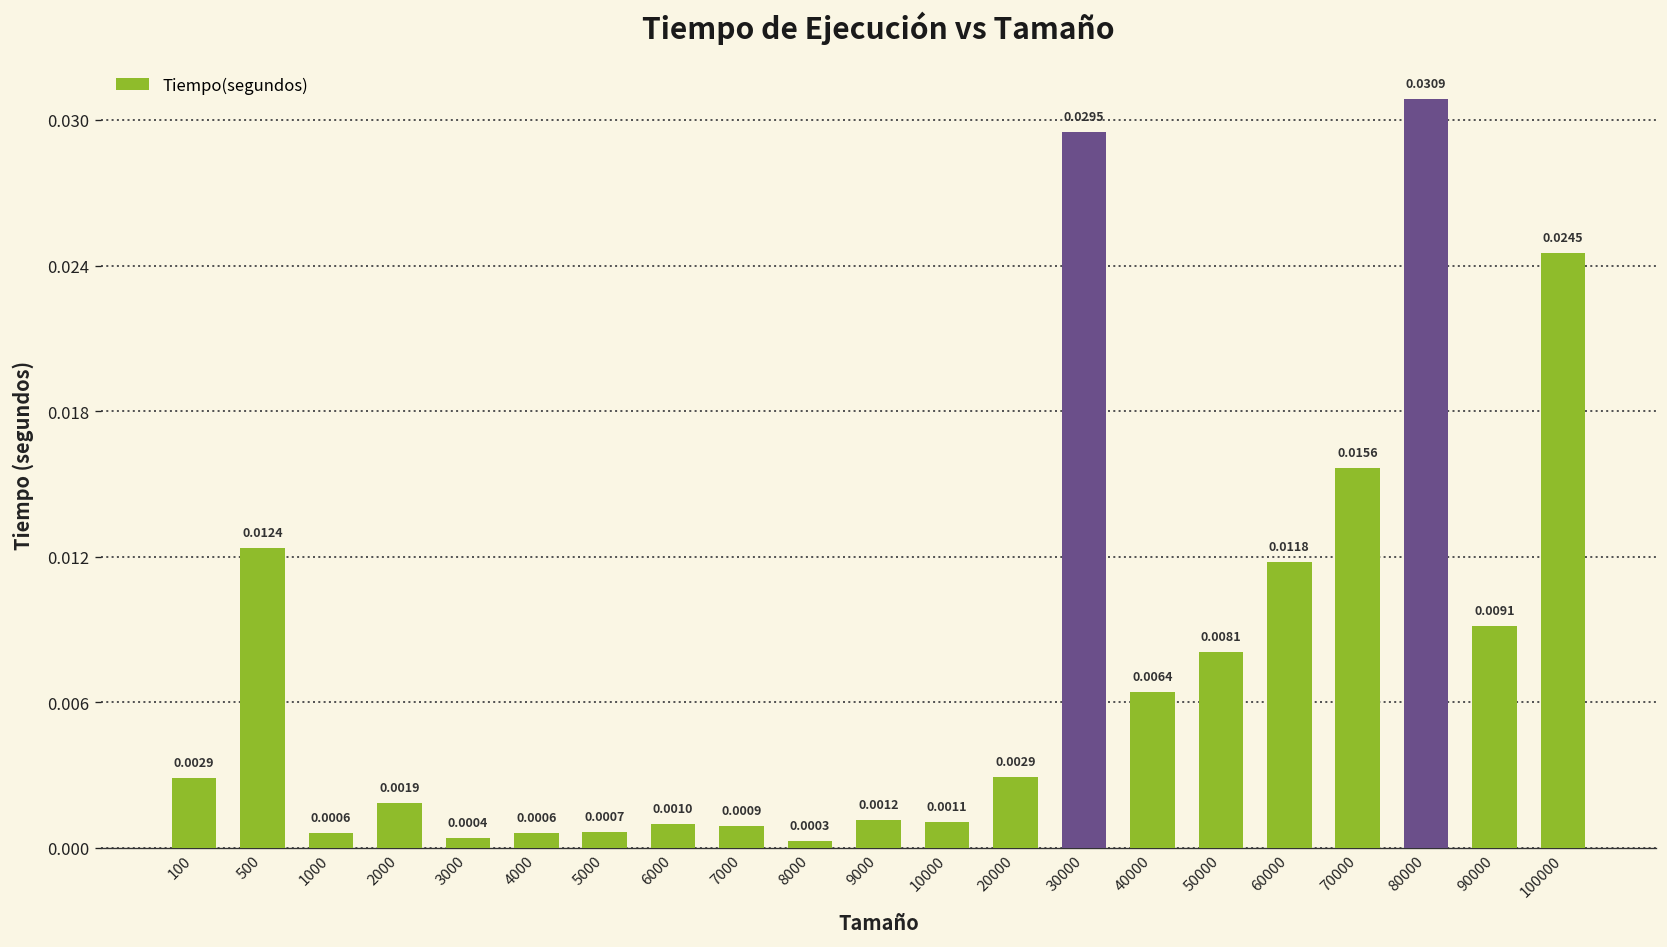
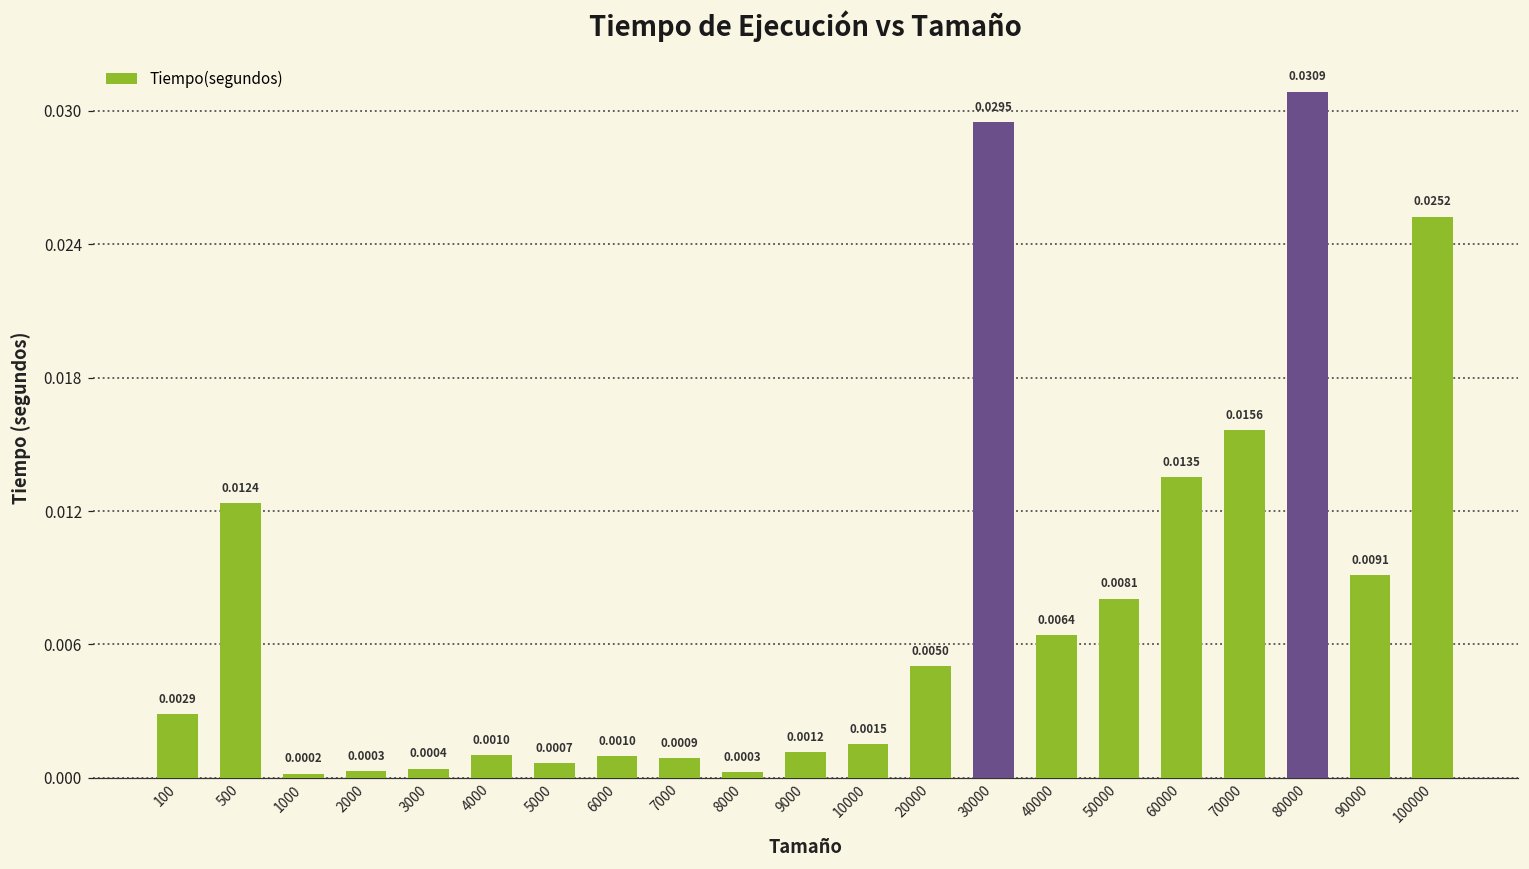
  {
    "100": 0.0029,
    "500": 0.0124,
-   "1000": 0.0006,
-   "2000": 0.0019,
+   "1000": 0.0002,
+   "2000": 0.0003,
    "3000": 0.0004,
-   "4000": 0.0006,
+   "4000": 0.0010,
    "5000": 0.0007,
    "6000": 0.0010,
    "7000": 0.0009,
    "8000": 0.0003,
    "9000": 0.0012,
-   "10000": 0.0011,
-   "20000": 0.0029,
+   "10000": 0.0015,
+   "20000": 0.0050,
    "30000": 0.0295,
    "40000": 0.0064,
    "50000": 0.0081,
-   "60000": 0.0118,
+   "60000": 0.0135,
    "70000": 0.0156,
    "80000": 0.0309,
    "90000": 0.0091,
-   "100000": 0.0245
+   "100000": 0.0252
  }
